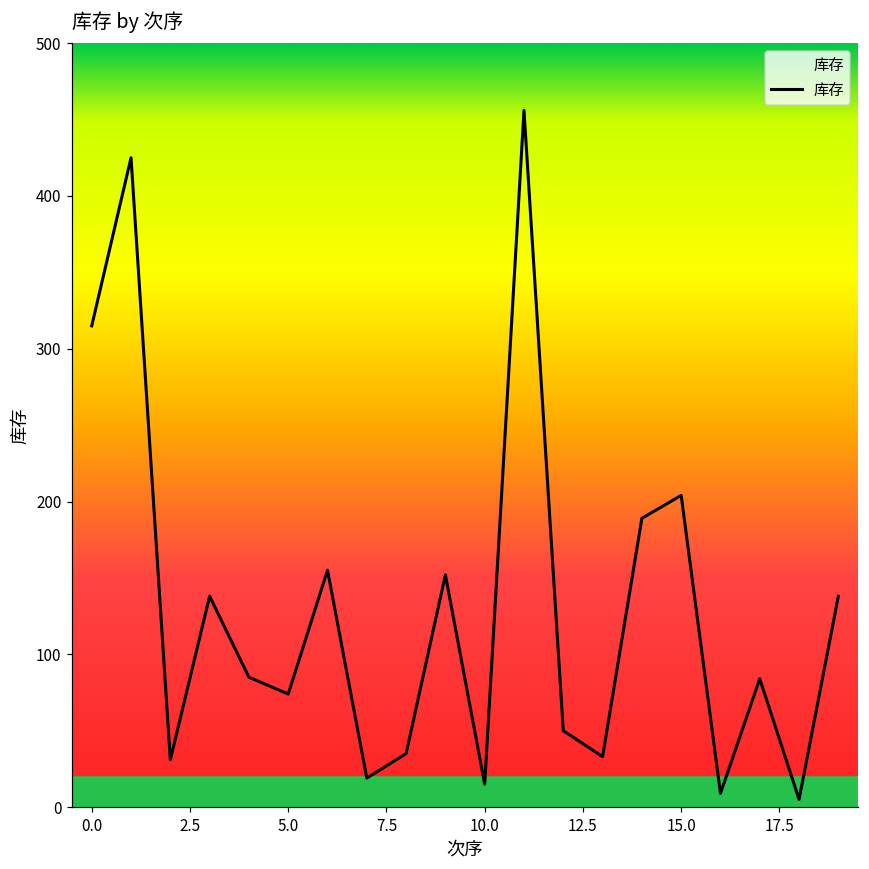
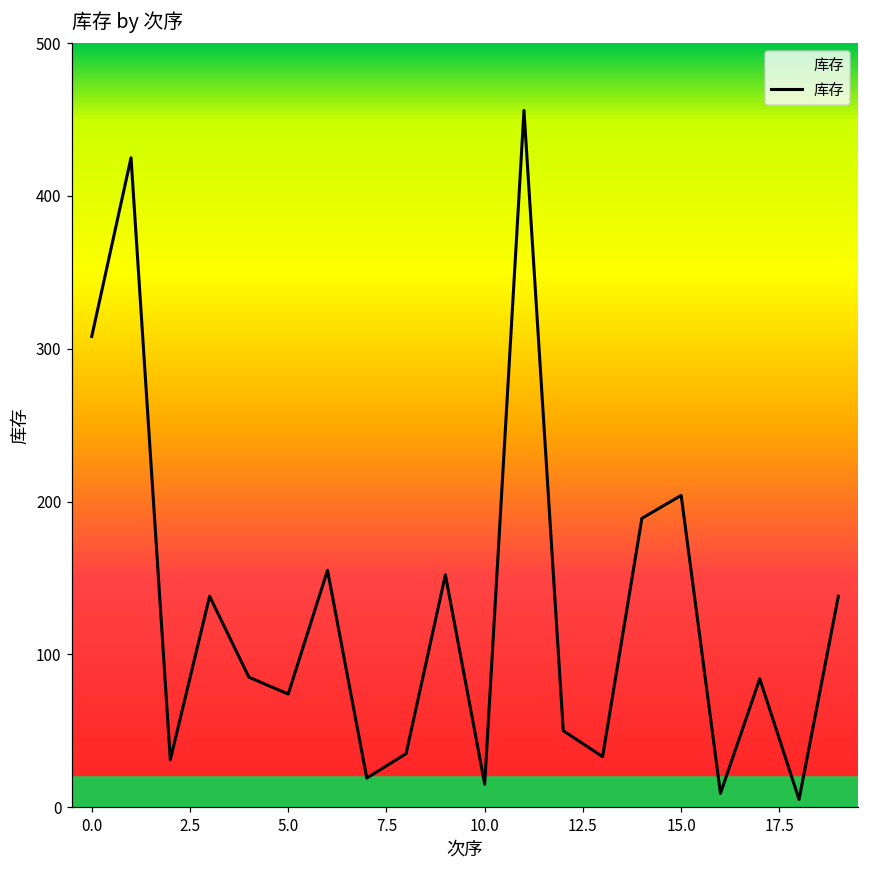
  {
-   "0.0": 315,
+   "0.0": 308,
    "5.0": 74,
    "15.0": 204
  }
